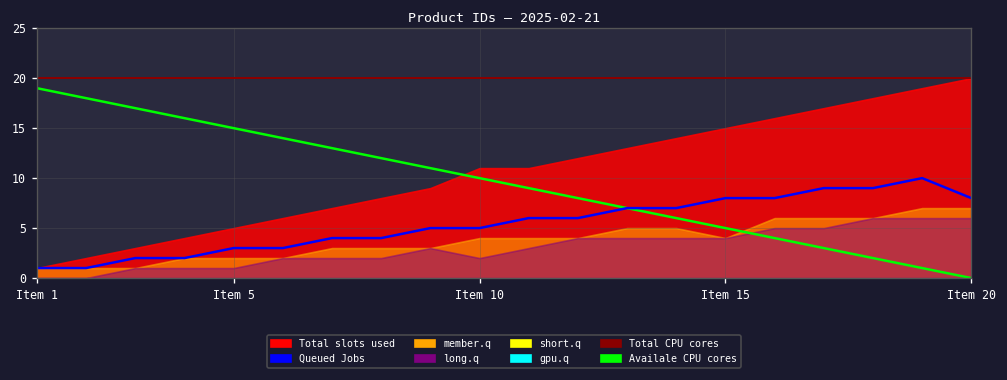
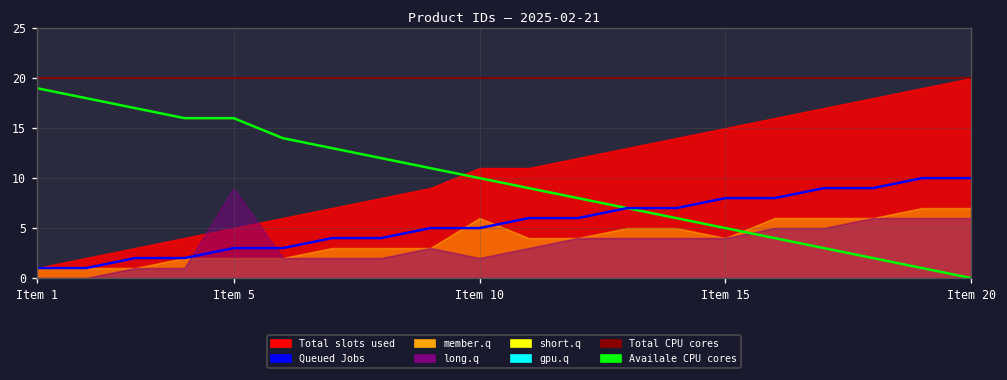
  {
    "Total CPU cores": {
      "Item 1": 20,
      "Item 5": 20,
      "Item 10": 20,
      "Item 15": 20
    },
    "Total slots used": {
      "Item 5": 5,
      "Item 10": 11,
      "Item 15": 15
    },
    "Availale CPU cores": {
      "Item 1": 19,
-     "Item 5": 15,
+     "Item 5": 16,
      "Item 10": 10,
      "Item 15": 5,
      "Item 20": 0
    },
    "member.q": {
      "Item 5": 2,
-     "Item 10": 4,
+     "Item 10": 6,
      "Item 20": 7
    },
    "long.q": {
      "Item 1": 0,
-     "Item 5": 1,
+     "Item 5": 9,
      "Item 10": 2,
      "Item 20": 6
    },
    "Queued Jobs": {
      "Item 5": 3,
      "Item 10": 5,
      "Item 15": 8,
-     "Item 20": 8
+     "Item 20": 10
    }
  }
